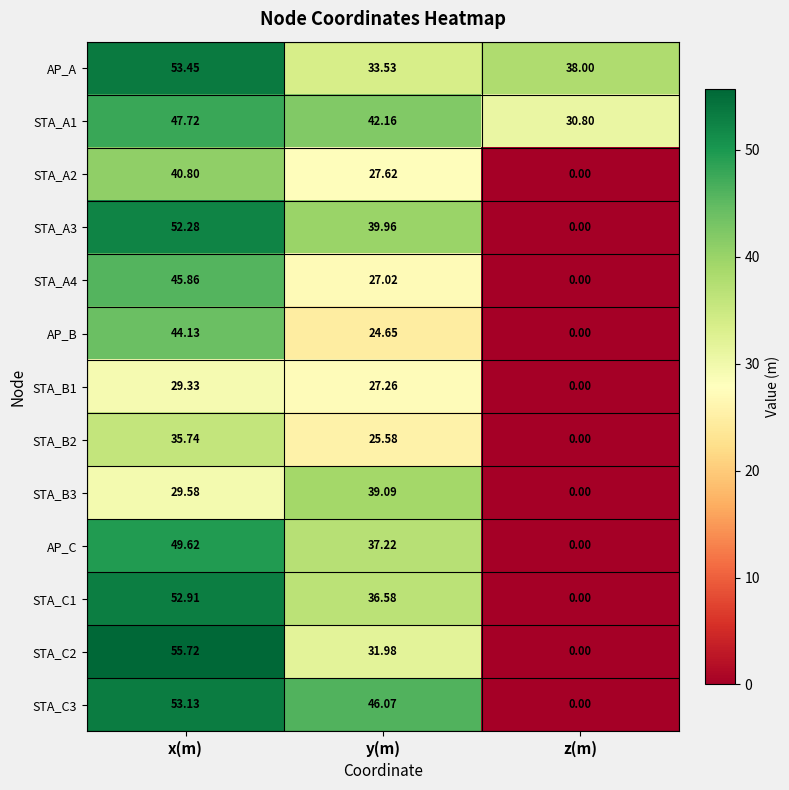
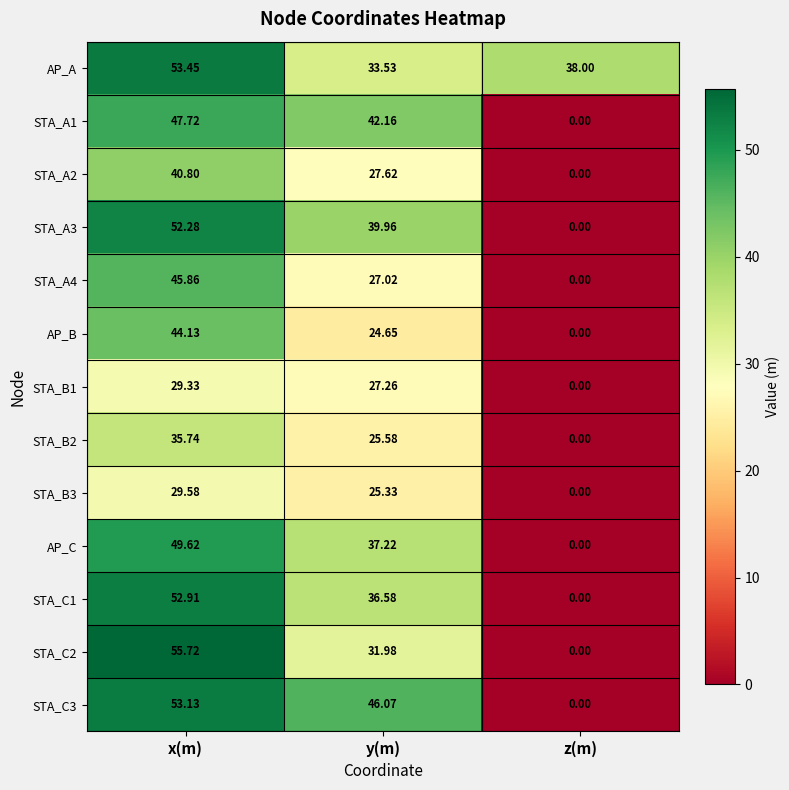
  {
    "AP_A": {
      "x(m)": 53.45,
      "y(m)": 33.53,
      "z(m)": 38.00
    },
    "STA_A1": {
      "x(m)": 47.72,
      "y(m)": 42.16,
-     "z(m)": 30.80
+     "z(m)": 0.00
    },
    "STA_A2": {
      "x(m)": 40.80,
      "y(m)": 27.62,
      "z(m)": 0.00
    },
    "STA_A3": {
      "x(m)": 52.28,
      "y(m)": 39.96,
      "z(m)": 0.00
    },
    "STA_A4": {
      "x(m)": 45.86,
      "y(m)": 27.02,
      "z(m)": 0.00
    },
    "AP_B": {
      "x(m)": 44.13,
      "y(m)": 24.65,
      "z(m)": 0.00
    },
    "STA_B1": {
      "x(m)": 29.33,
      "y(m)": 27.26,
      "z(m)": 0.00
    },
    "STA_B2": {
      "x(m)": 35.74,
      "y(m)": 25.58,
      "z(m)": 0.00
    },
    "STA_B3": {
      "x(m)": 29.58,
-     "y(m)": 39.09,
+     "y(m)": 25.33,
      "z(m)": 0.00
    },
    "AP_C": {
      "x(m)": 49.62,
      "y(m)": 37.22,
      "z(m)": 0.00
    },
    "STA_C1": {
      "x(m)": 52.91,
      "y(m)": 36.58,
      "z(m)": 0.00
    },
    "STA_C2": {
      "x(m)": 55.72,
      "y(m)": 31.98,
      "z(m)": 0.00
    },
    "STA_C3": {
      "x(m)": 53.13,
      "y(m)": 46.07,
      "z(m)": 0.00
    }
  }
